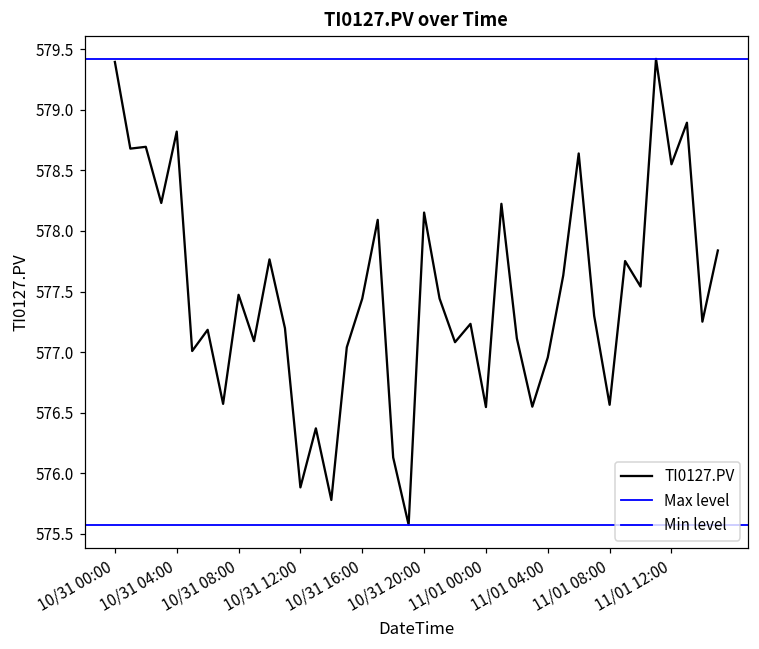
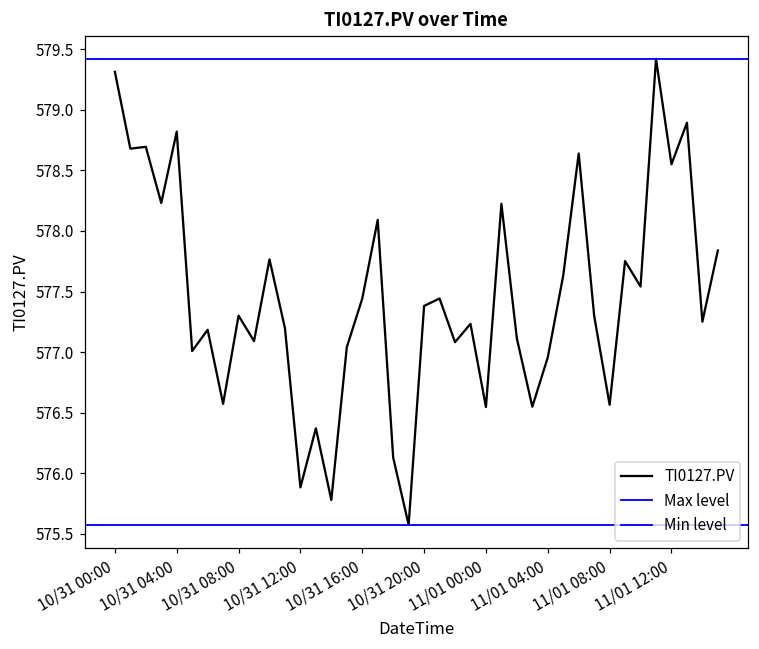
  {
-   "10/31 00:00": 579.39,
+   "10/31 00:00": 579.31,
    "10/31 04:00": 578.82,
-   "10/31 08:00": 577.47,
+   "10/31 08:00": 577.30,
    "10/31 12:00": 575.88,
    "10/31 16:00": 577.44,
-   "10/31 20:00": 578.15,
+   "10/31 20:00": 577.38,
    "11/01 00:00": 576.55,
    "11/01 04:00": 576.96,
    "11/01 08:00": 576.57,
    "11/01 12:00": 578.55
  }
